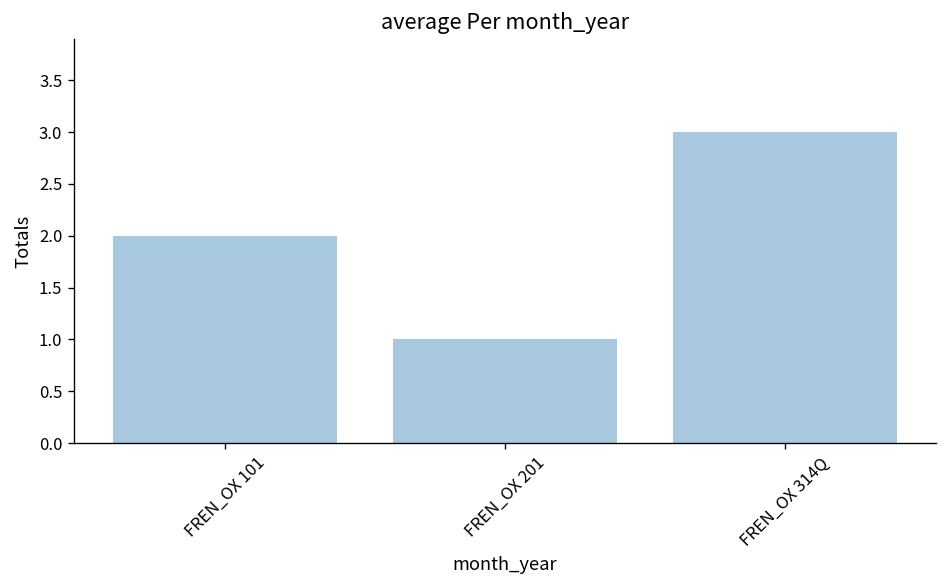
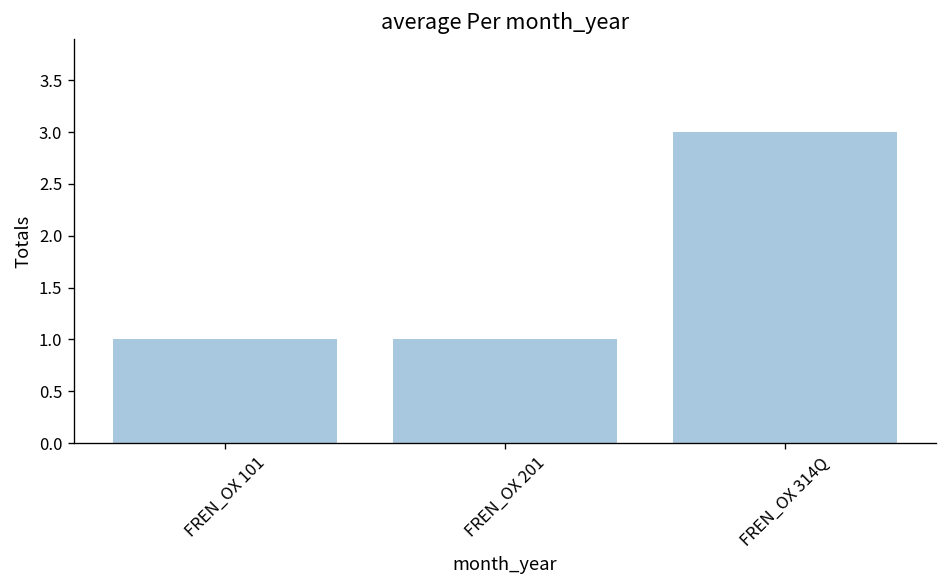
  {
-   "FREN_OX 101": 2,
+   "FREN_OX 101": 1,
    "FREN_OX 201": 1,
    "FREN_OX 314Q": 3
  }
